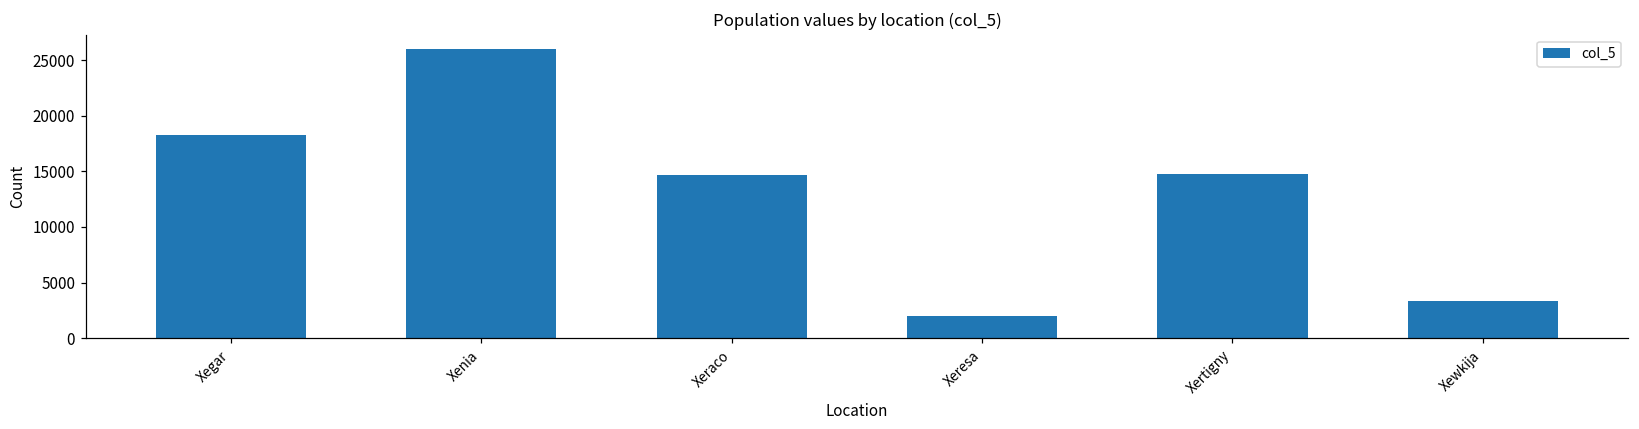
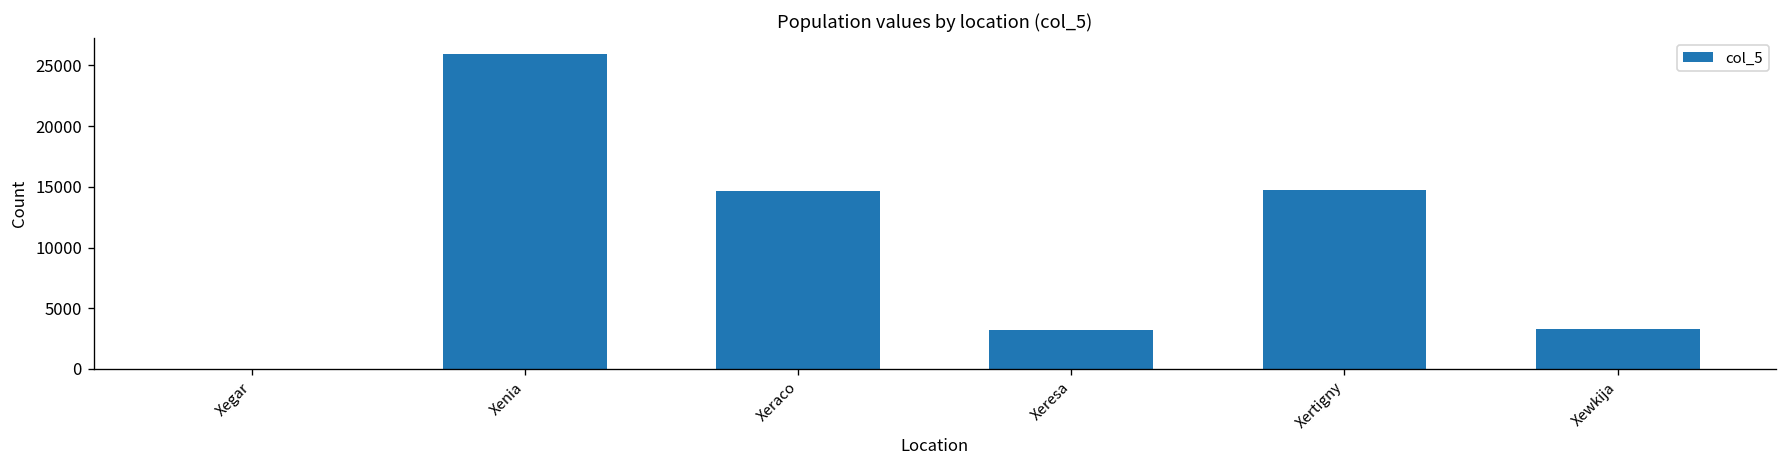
  {
-   "Xegar": 18200,
+   "Xegar": 0,
    "Xenia": 26000,
    "Xeraco": 14700,
-   "Xeresa": 2000,
+   "Xeresa": 3200,
    "Xertigny": 14700,
    "Xewkija": 3300
  }
